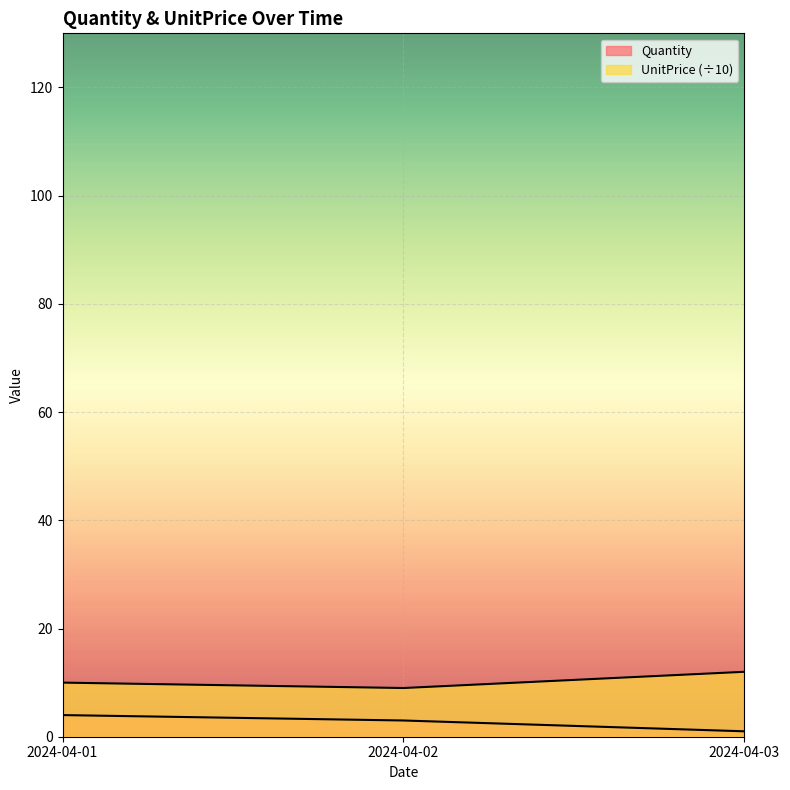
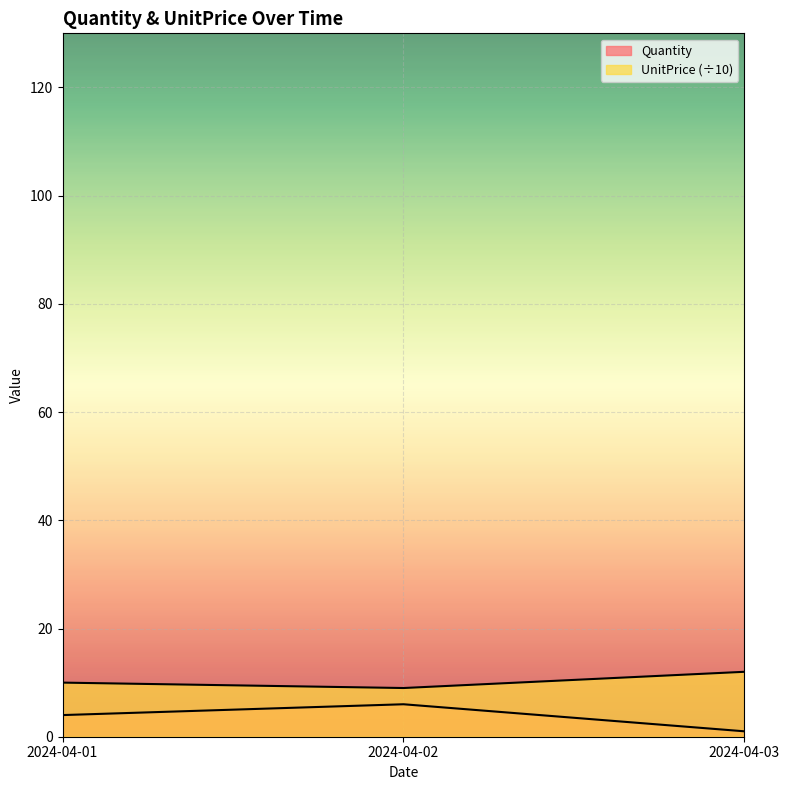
  {
    "Quantity": {
      "2024-04-01": 4,
-     "2024-04-02": 3,
+     "2024-04-02": 6,
      "2024-04-03": 1
    },
    "UnitPrice (÷10)": {
      "2024-04-01": 10,
      "2024-04-02": 9,
      "2024-04-03": 12
    }
  }
